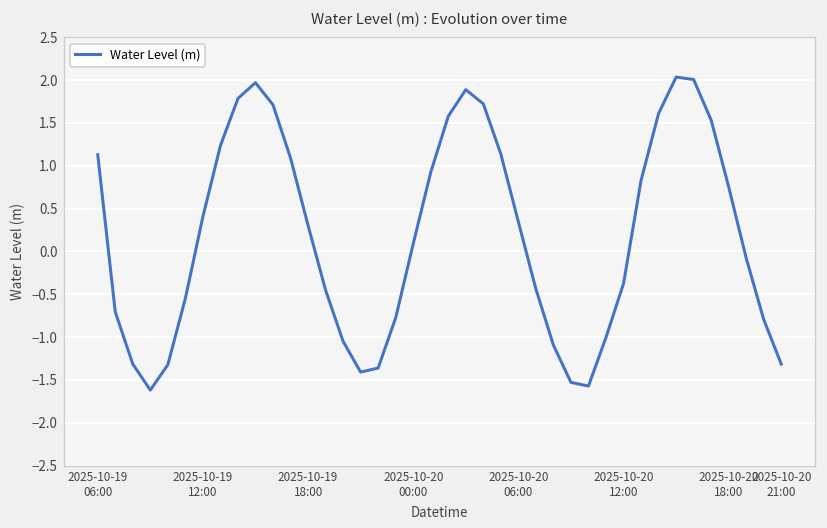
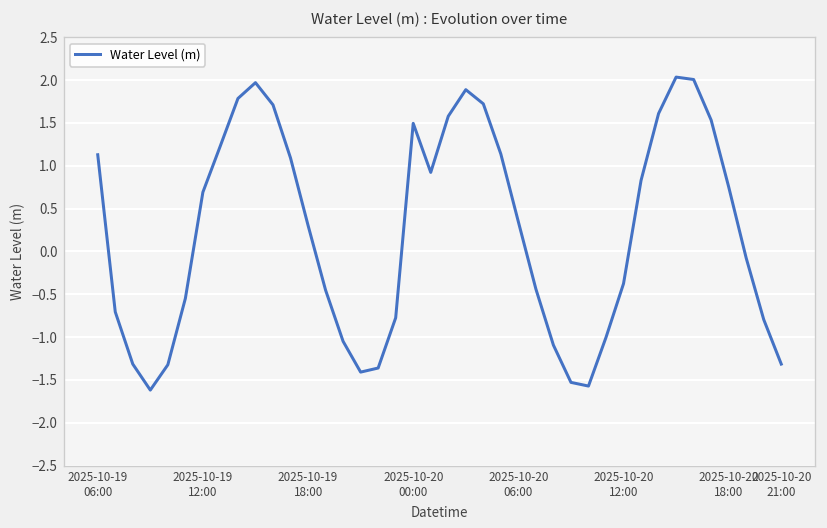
  {
    "2025-10-19 06:00": 1.1,
-   "2025-10-19 12:00": 0.4,
+   "2025-10-19 12:00": 0.7,
    "2025-10-19 18:00": 0.3,
-   "2025-10-20 00:00": 0.1,
+   "2025-10-20 00:00": 1.5,
    "2025-10-20 06:00": 0.3,
    "2025-10-20 12:00": -0.4,
    "2025-10-20 18:00": 0.8,
    "2025-10-20 21:00": -1.3
  }
